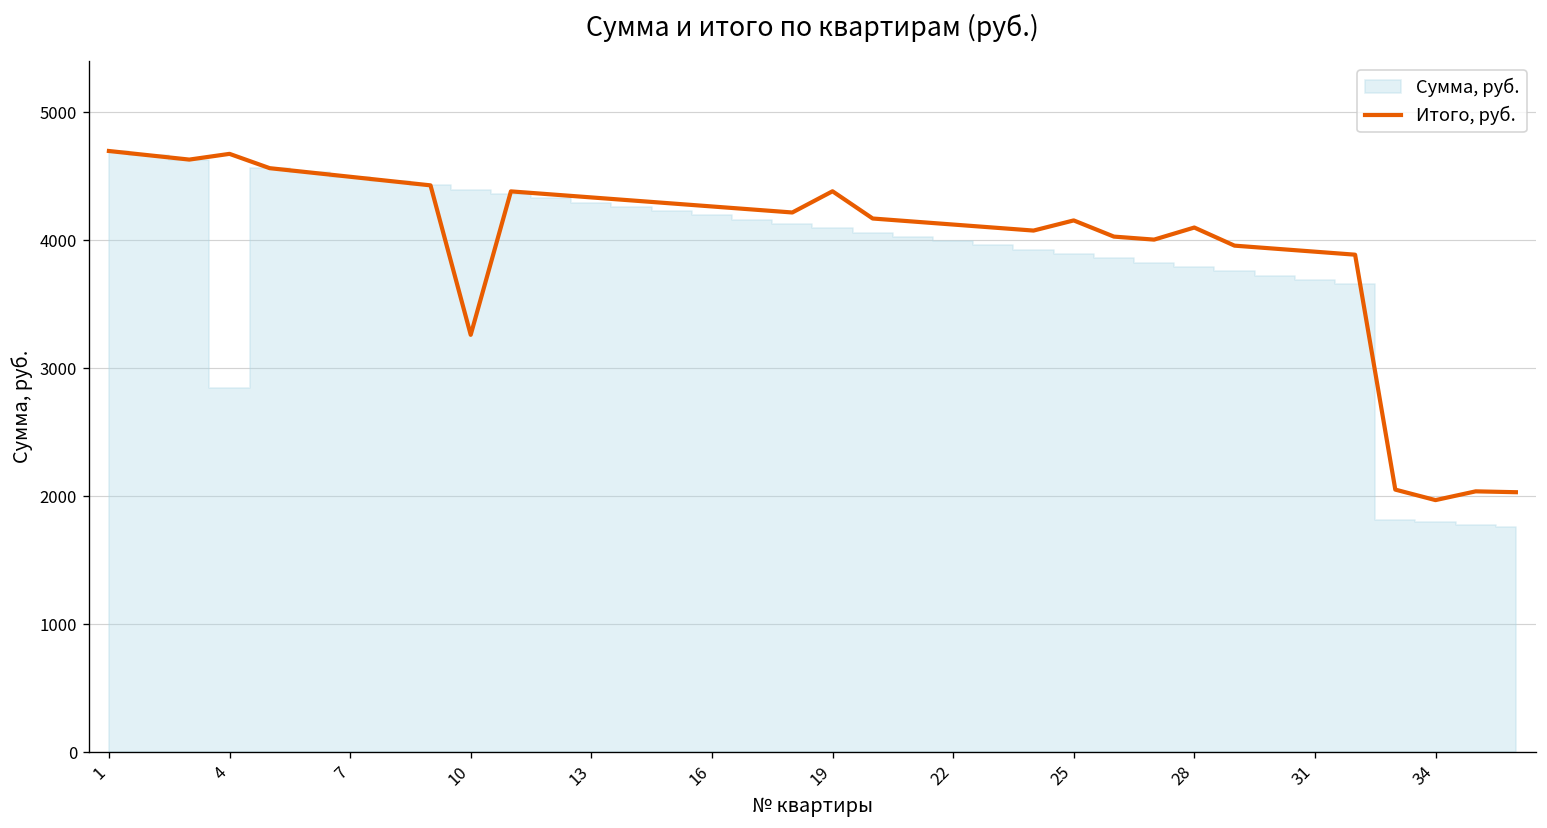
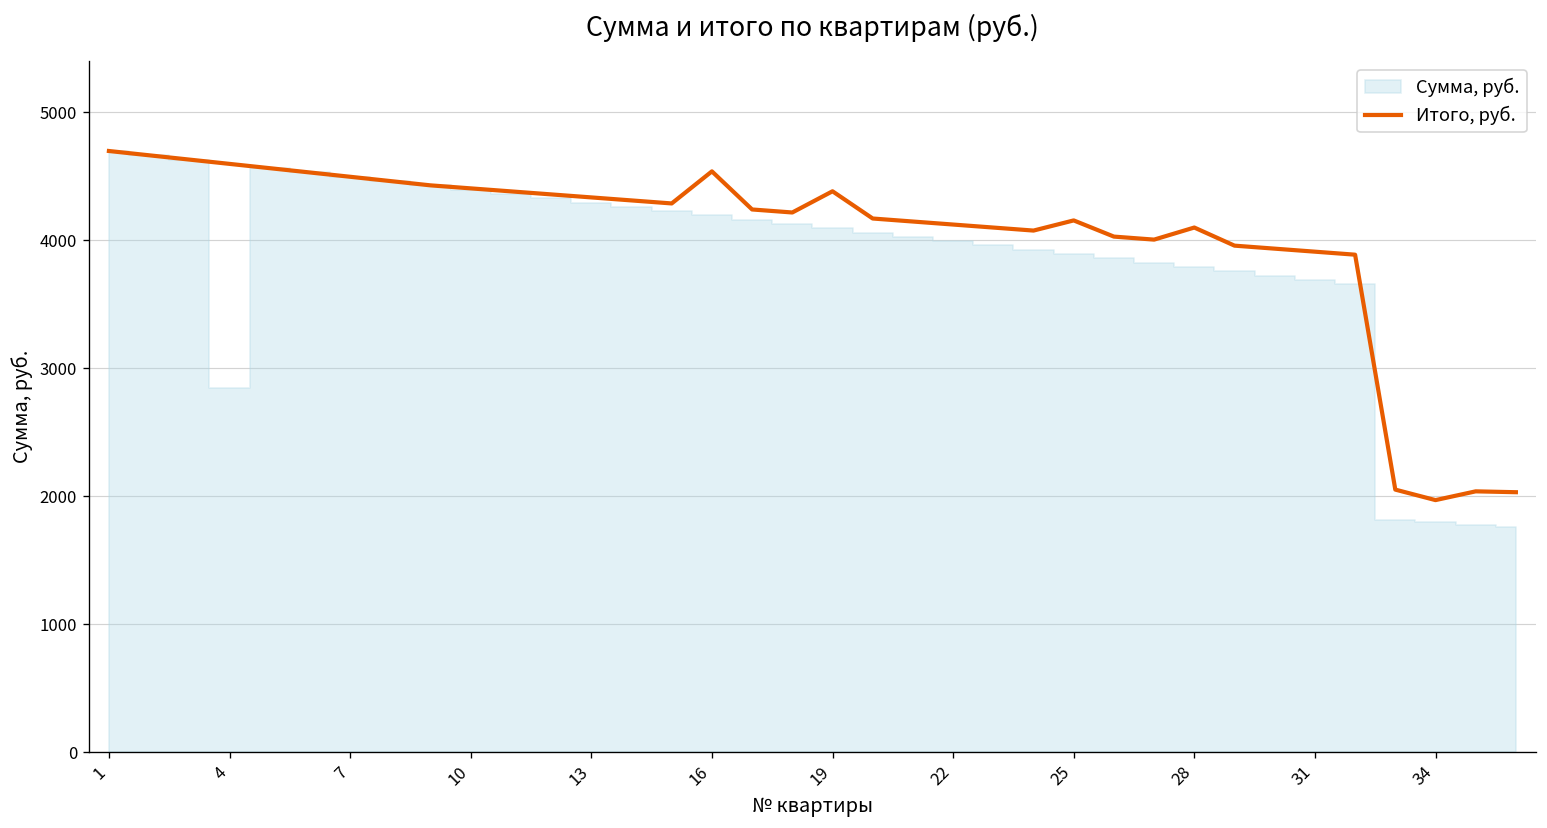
  {
    "Итого, руб.": {
-     "4": 4670,
+     "4": 4600,
      "7": 4500,
-     "10": 3260,
+     "10": 4410,
      "13": 4330,
-     "16": 4260,
+     "16": 4540,
      "19": 4380,
      "22": 4120,
      "25": 4150,
      "28": 4100,
      "31": 3910,
      "34": 1970
    }
  }
